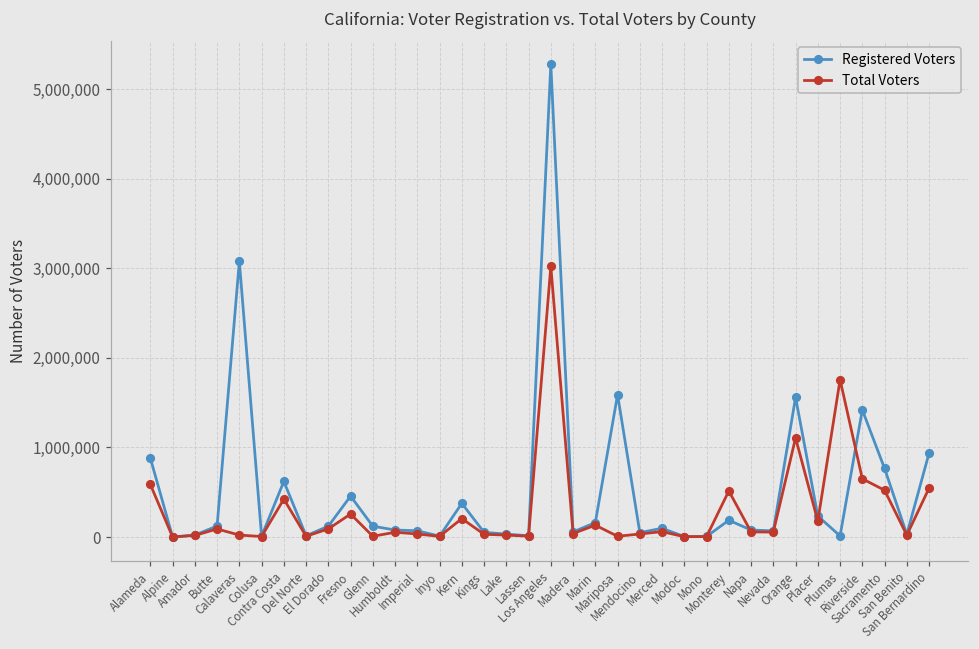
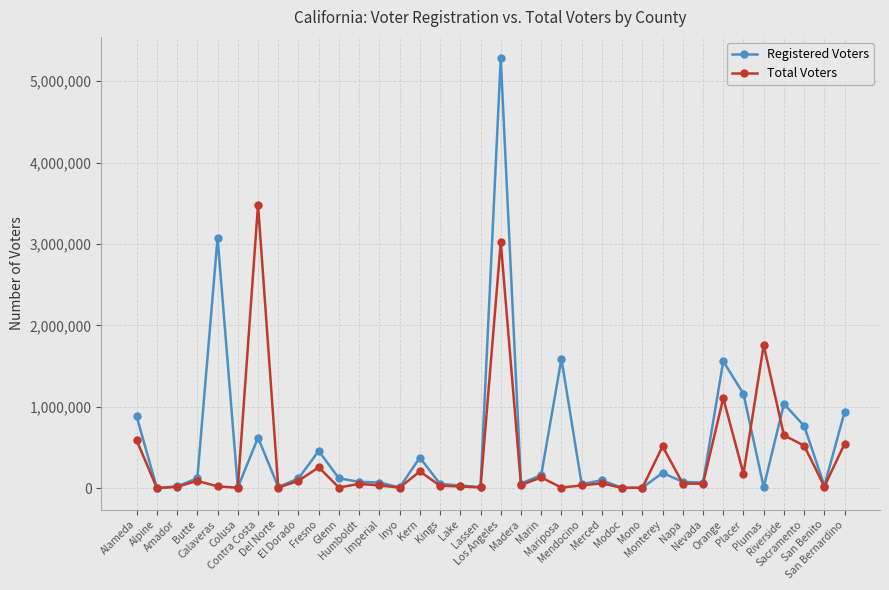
  {
    "Registered Voters": {
      "Alameda": "900,000",
      "Butte": "100,000",
      "Calaveras": "3,100,000",
      "Contra Costa": "600,000",
      "Fresno": "500,000",
      "Glenn": "100,000",
      "Imperial": "100,000",
      "Kern": "400,000",
      "Los Angeles": "5,300,000",
      "Mariposa": "1,600,000",
      "Merced": "100,000",
      "Monterey": "200,000",
      "Orange": "1,600,000",
-     "Placer": "200,000",
+     "Placer": "1,200,000",
      "Plumas": "0",
-     "Riverside": "1,400,000",
+     "Riverside": "1,000,000",
      "Sacramento": "800,000",
      "San Bernardino": "900,000"
    },
    "Total Voters": {
      "Alameda": "600,000",
      "Butte": "100,000",
      "Calaveras": "0",
-     "Contra Costa": "400,000",
+     "Contra Costa": "3,500,000",
      "Fresno": "300,000",
      "Glenn": "0",
      "Imperial": "0",
      "Kern": "200,000",
      "Los Angeles": "3,000,000",
      "Mariposa": "0",
      "Merced": "100,000",
      "Monterey": "500,000",
      "Orange": "1,100,000",
      "Placer": "200,000",
      "Plumas": "1,800,000",
      "Riverside": "700,000",
      "Sacramento": "500,000",
      "San Bernardino": "500,000"
    }
  }
